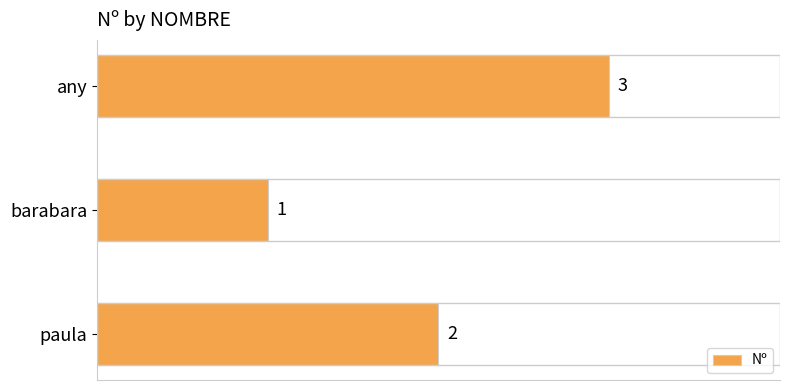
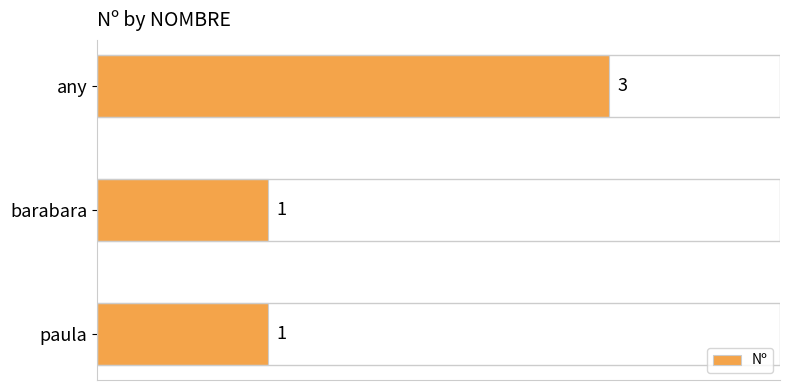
  {
    "any": 3,
    "barabara": 1,
-   "paula": 2
+   "paula": 1
  }
